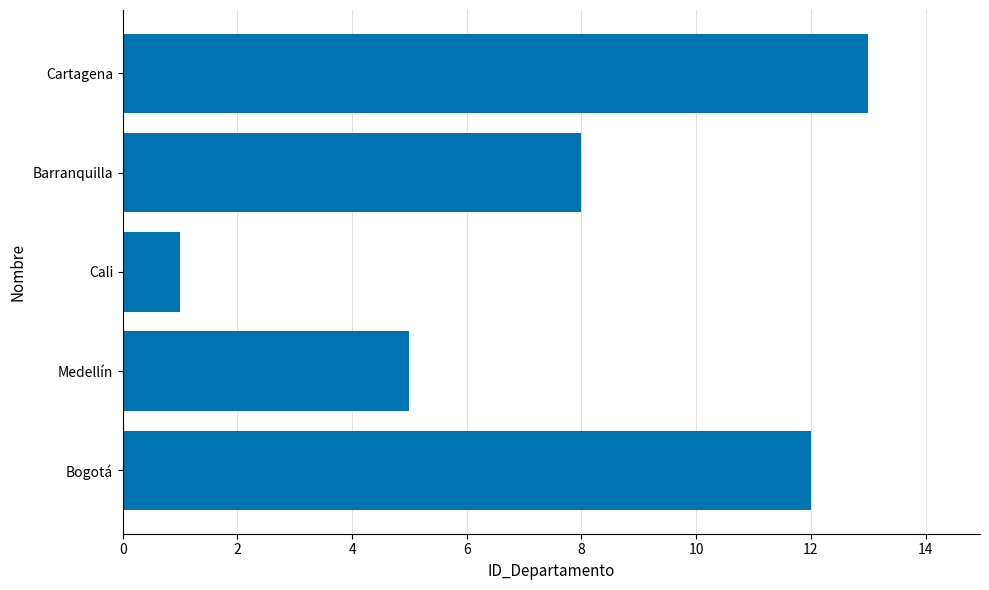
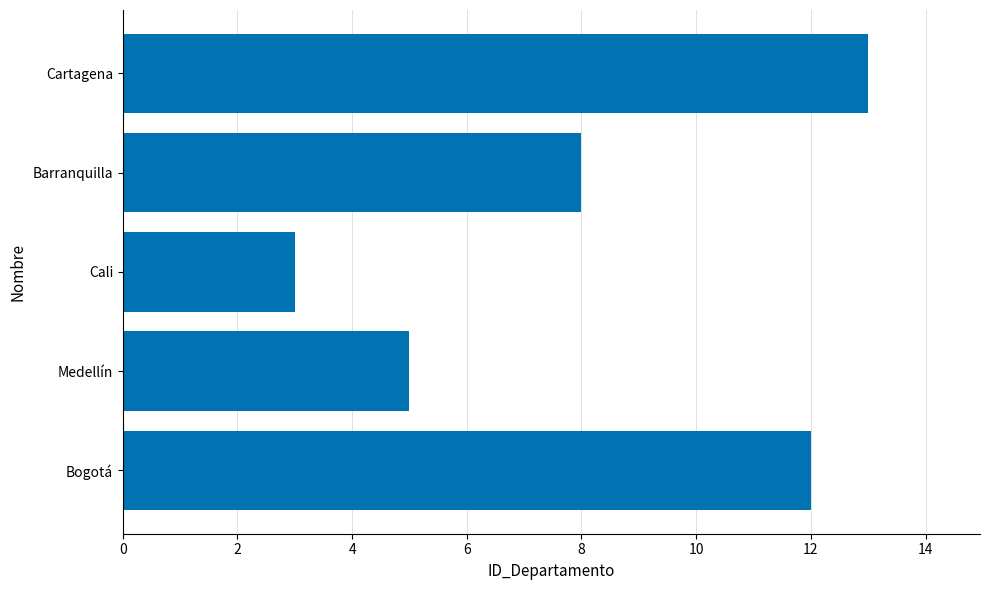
  {
    "Cartagena": 13,
    "Barranquilla": 8,
-   "Cali": 1,
+   "Cali": 3,
    "Medellín": 5,
    "Bogotá": 12
  }
